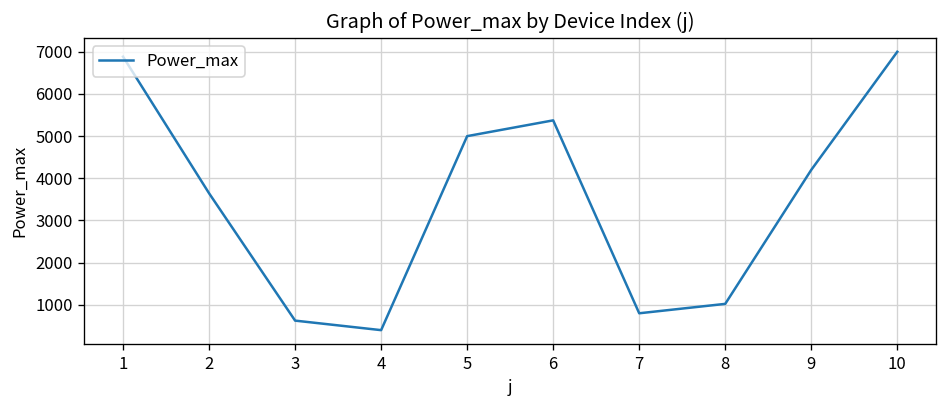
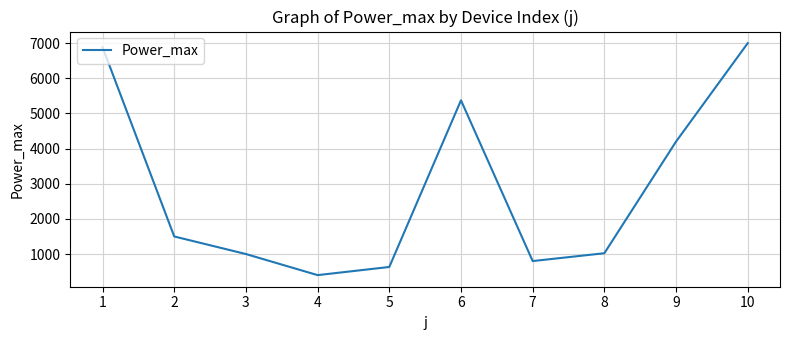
  {
-   "2": 3600,
-   "3": 600,
+   "2": 1500,
+   "3": 1000,
    "4": 400,
-   "5": 5000,
+   "5": 600,
    "6": 5400,
    "7": 800,
    "8": 1000,
    "9": 4200,
    "10": 7000
  }
